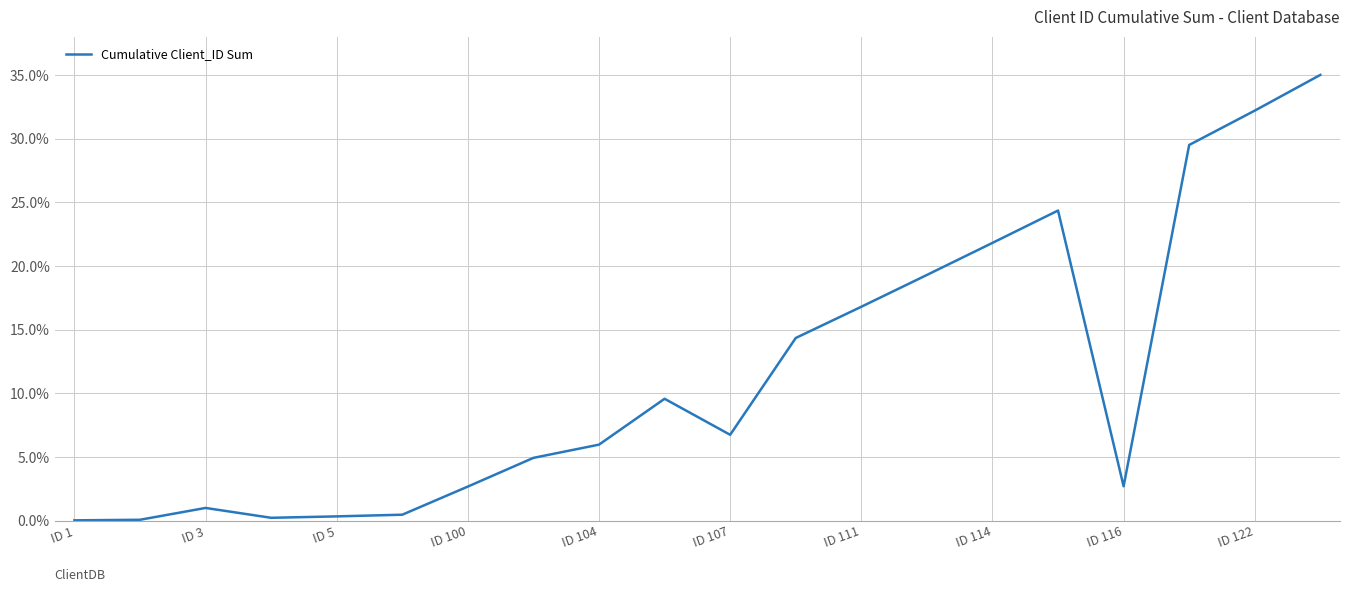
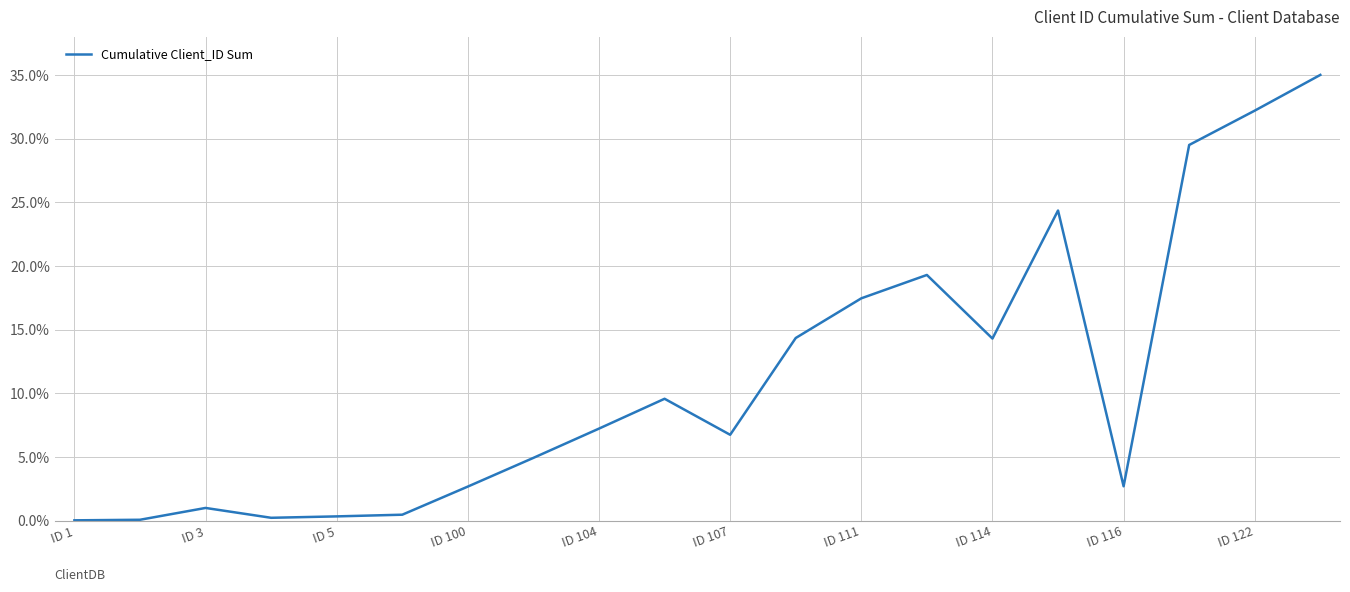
  {
    "ID 1": "0.0%",
    "ID 3": "1.0%",
    "ID 5": "0.3%",
    "ID 100": "2.7%",
-   "ID 104": "6.0%",
+   "ID 104": "7.2%",
    "ID 107": "6.7%",
-   "ID 111": "16.8%",
-   "ID 114": "21.8%",
+   "ID 111": "17.5%",
+   "ID 114": "14.3%",
    "ID 116": "2.7%",
    "ID 122": "32.2%"
  }
